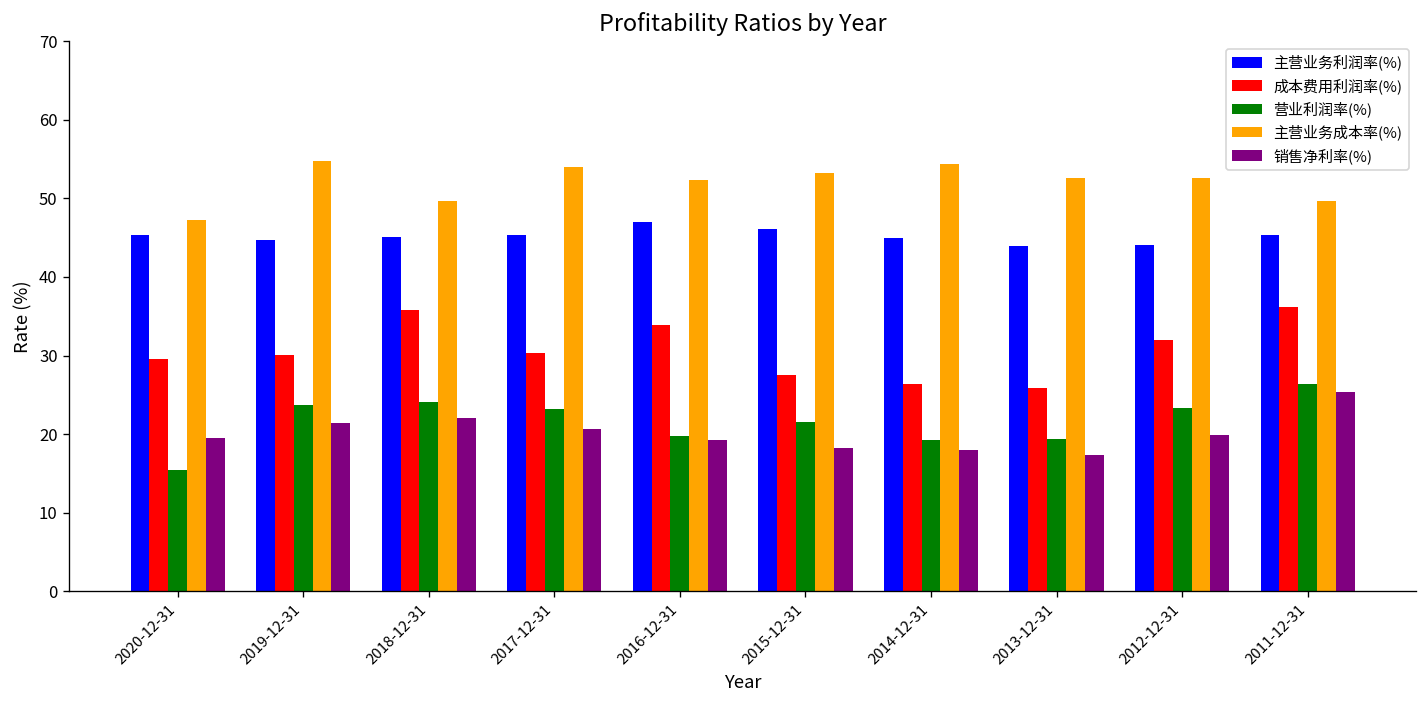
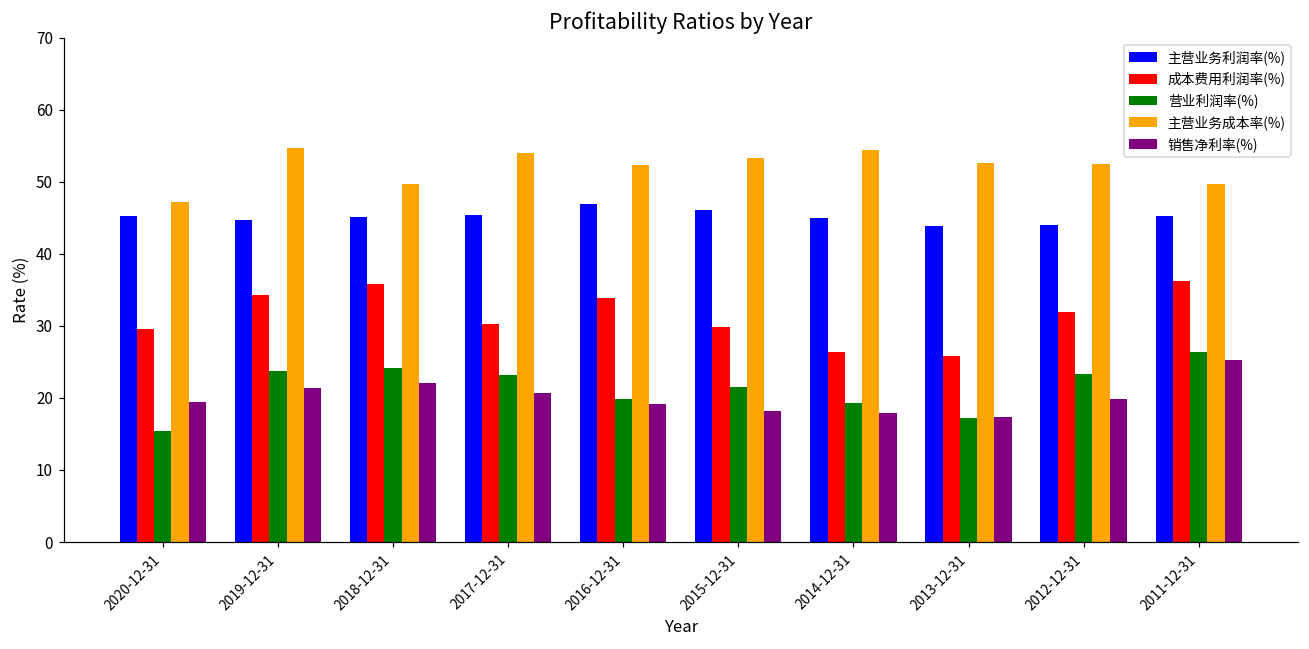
  {
    "主营业务利润率(%)": {
      "2020-12-31": 45,
      "2019-12-31": 45,
      "2018-12-31": 45,
      "2017-12-31": 45,
      "2016-12-31": 47,
      "2015-12-31": 46,
      "2014-12-31": 45,
      "2013-12-31": 44,
      "2012-12-31": 44,
      "2011-12-31": 45
    },
    "成本费用利润率(%)": {
      "2020-12-31": 30,
-     "2019-12-31": 30,
+     "2019-12-31": 34,
      "2018-12-31": 36,
      "2017-12-31": 30,
      "2016-12-31": 34,
-     "2015-12-31": 28,
+     "2015-12-31": 30,
      "2014-12-31": 26,
      "2013-12-31": 26,
      "2012-12-31": 32,
      "2011-12-31": 36
    },
    "营业利润率(%)": {
      "2020-12-31": 15,
      "2019-12-31": 24,
      "2018-12-31": 24,
      "2017-12-31": 23,
      "2016-12-31": 20,
      "2015-12-31": 22,
      "2014-12-31": 19,
-     "2013-12-31": 19,
+     "2013-12-31": 17,
      "2012-12-31": 23,
      "2011-12-31": 26
    },
    "主营业务成本率(%)": {
      "2020-12-31": 47,
      "2019-12-31": 55,
      "2018-12-31": 50,
      "2017-12-31": 54,
      "2016-12-31": 52,
      "2015-12-31": 53,
      "2014-12-31": 54,
      "2013-12-31": 53,
      "2012-12-31": 53,
      "2011-12-31": 50
    },
    "销售净利率(%)": {
      "2020-12-31": 19,
      "2019-12-31": 21,
      "2018-12-31": 22,
      "2017-12-31": 21,
      "2016-12-31": 19,
      "2015-12-31": 18,
      "2014-12-31": 18,
      "2013-12-31": 17,
      "2012-12-31": 20,
      "2011-12-31": 25
    }
  }
